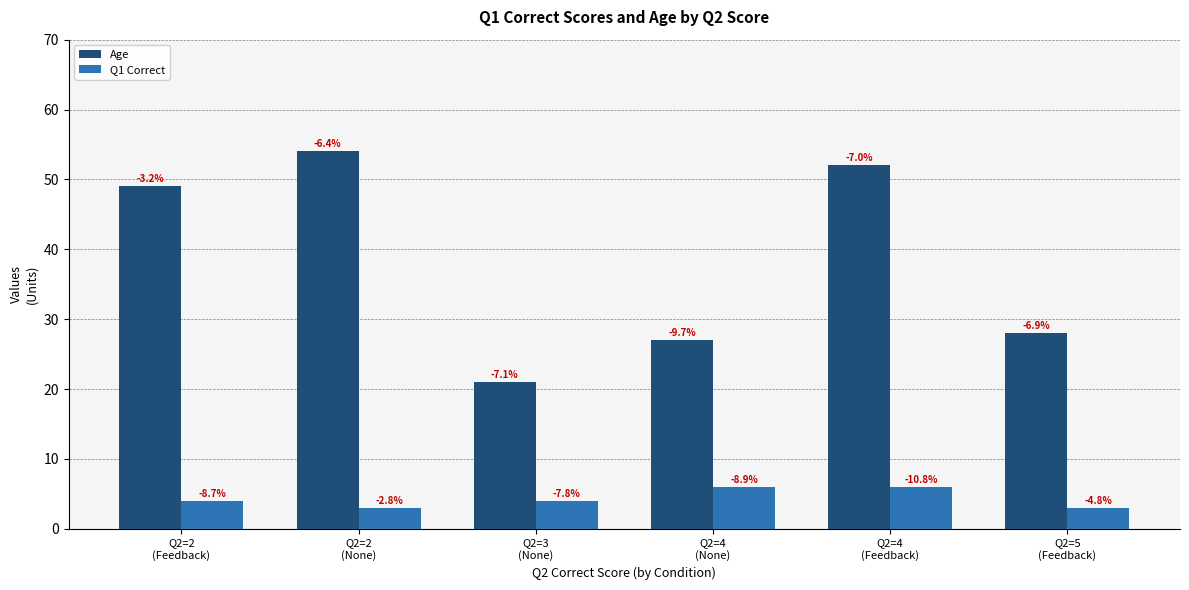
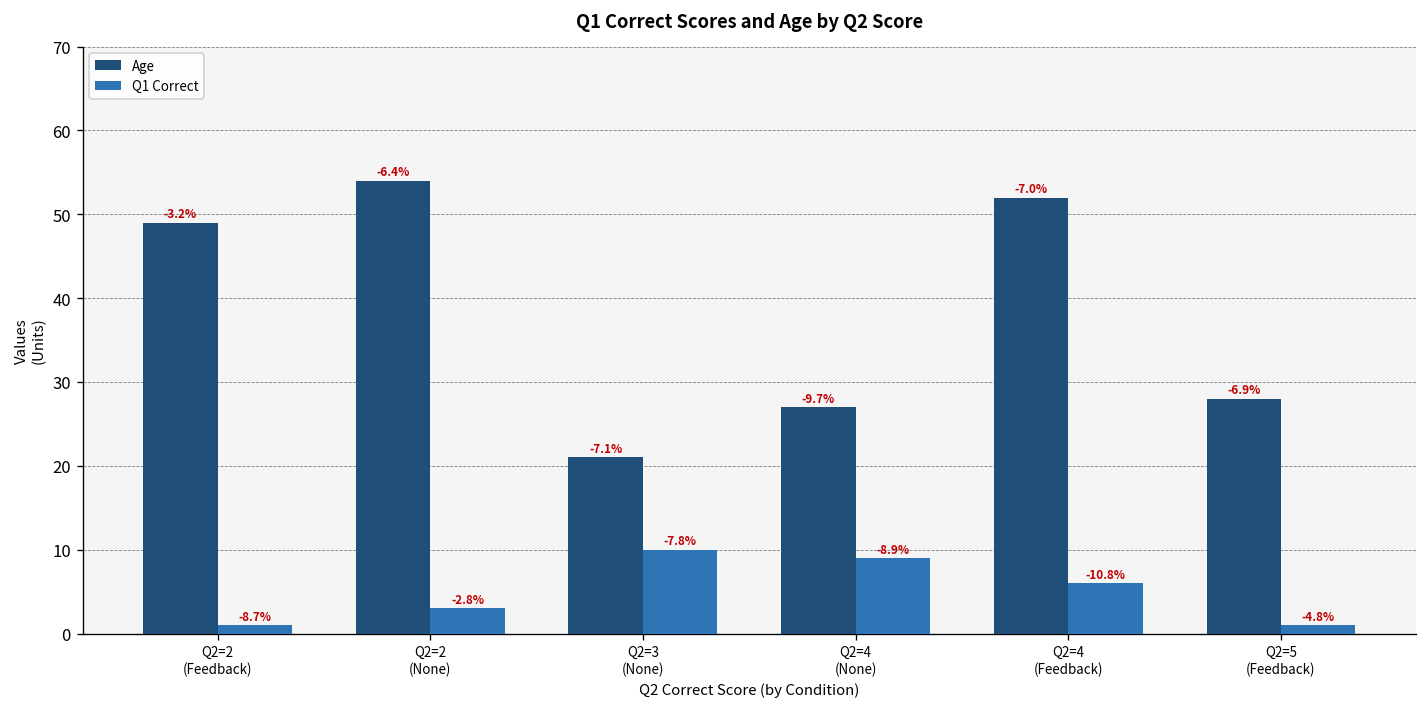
  {
    "Q1 Correct": {
-     "Q2=2 (Feedback)": 4,
-     "Q2=3 (None)": 4,
-     "Q2=4 (None)": 6,
-     "Q2=5 (Feedback)": 3
+     "Q2=2 (Feedback)": 1,
+     "Q2=3 (None)": 10,
+     "Q2=4 (None)": 9,
+     "Q2=5 (Feedback)": 1
    }
  }
